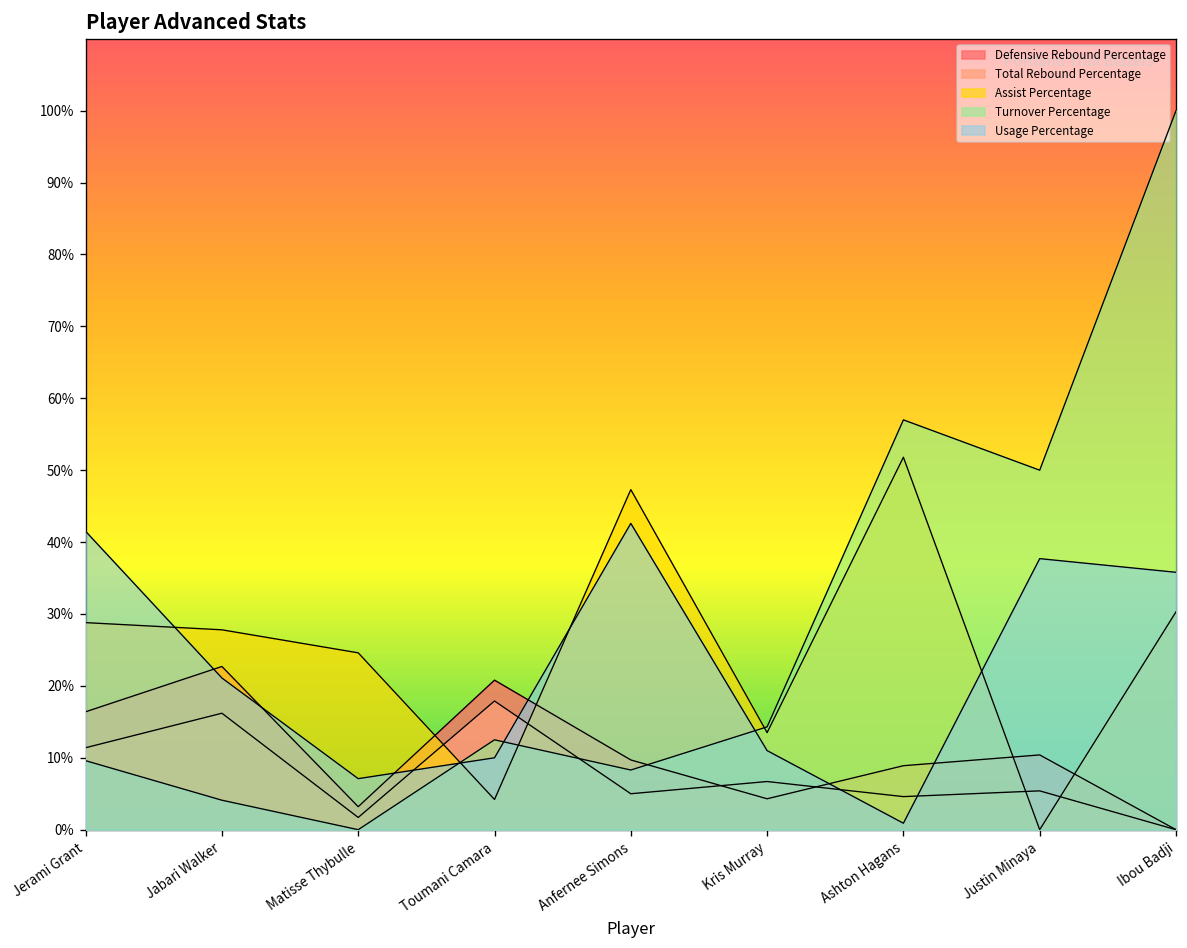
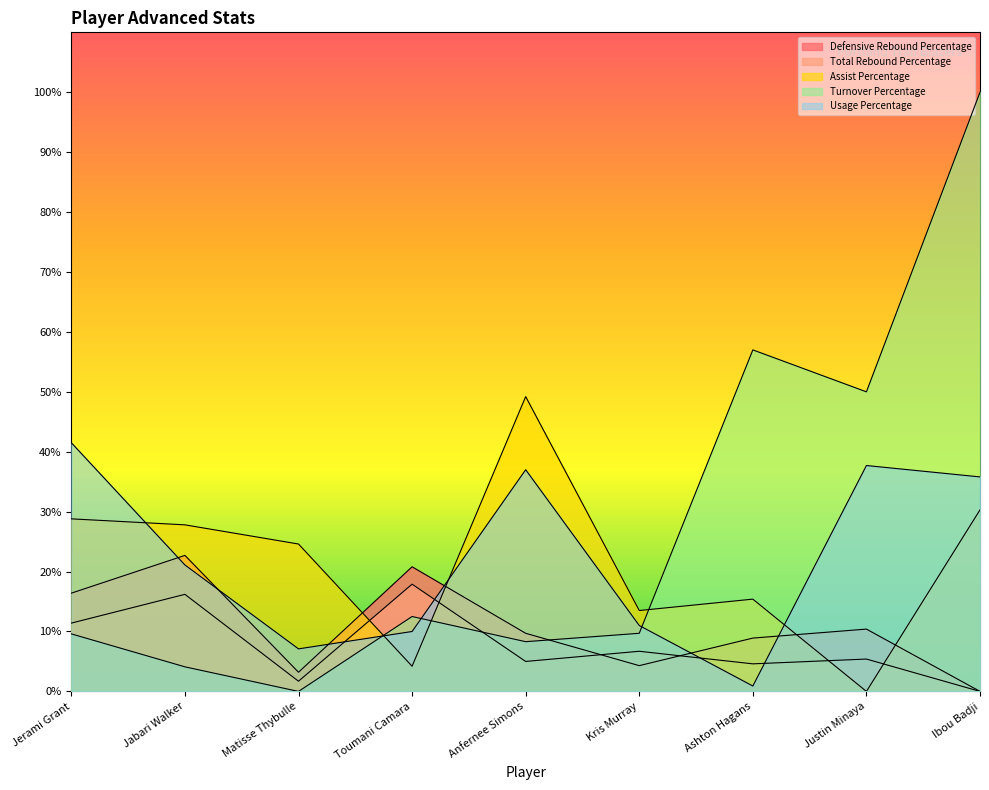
  {
    "Assist Percentage": {
      "Jerami Grant": "29%",
      "Jabari Walker": "28%",
      "Matisse Thybulle": "25%",
      "Toumani Camara": "4%",
-     "Anfernee Simons": "47%",
+     "Anfernee Simons": "49%",
      "Kris Murray": "14%",
-     "Ashton Hagans": "52%",
+     "Ashton Hagans": "15%",
      "Ibou Badji": "30%"
    },
    "Turnover Percentage": {
      "Jerami Grant": "10%",
      "Jabari Walker": "4%",
      "Toumani Camara": "13%",
      "Anfernee Simons": "8%",
-     "Kris Murray": "14%",
+     "Kris Murray": "10%",
      "Ashton Hagans": "57%",
      "Justin Minaya": "50%",
      "Ibou Badji": "100%"
    },
    "Usage Percentage": {
      "Jerami Grant": "42%",
      "Jabari Walker": "21%",
      "Matisse Thybulle": "7%",
      "Toumani Camara": "10%",
-     "Anfernee Simons": "43%",
+     "Anfernee Simons": "37%",
      "Kris Murray": "11%",
      "Justin Minaya": "38%",
      "Ibou Badji": "36%"
    }
  }
